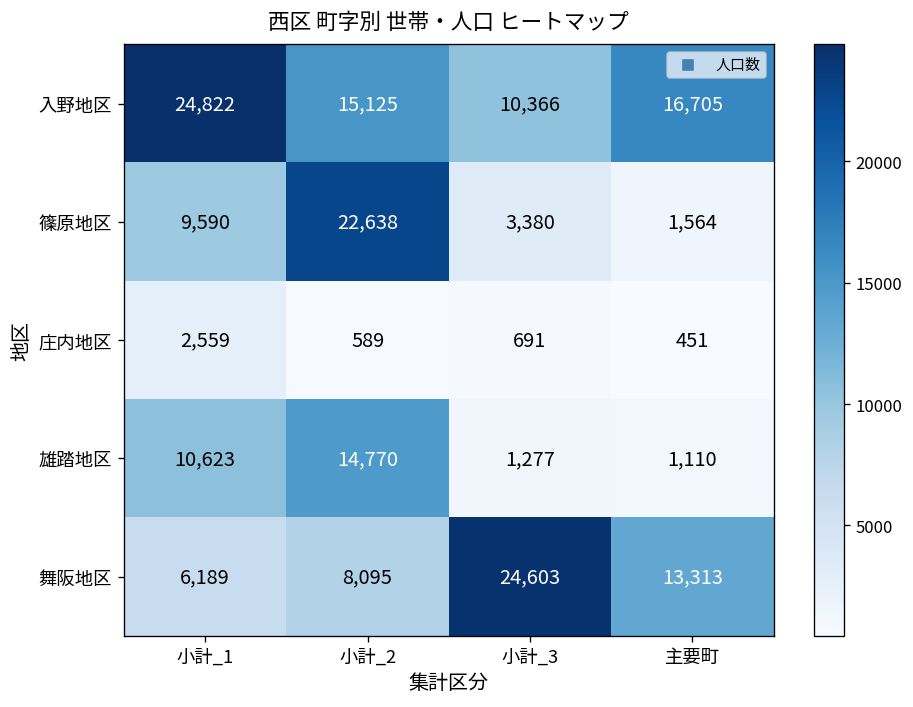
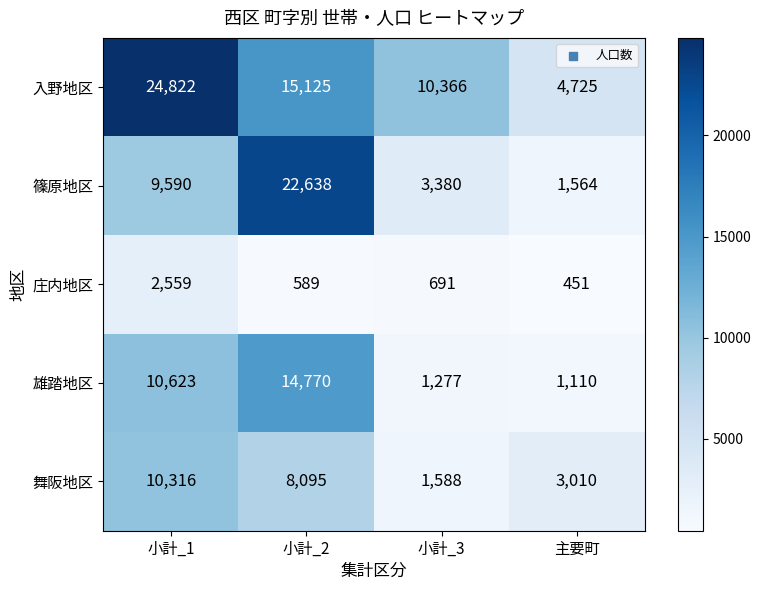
  {
    "入野地区": {
      "小計_1": "24,822",
      "小計_2": "15,125",
      "小計_3": "10,366",
-     "主要町": "16,705"
+     "主要町": "4,725"
    },
    "篠原地区": {
      "小計_1": "9,590",
      "小計_2": "22,638",
      "小計_3": "3,380",
      "主要町": "1,564"
    },
    "庄内地区": {
      "小計_1": "2,559",
      "小計_2": "589",
      "小計_3": "691",
      "主要町": "451"
    },
    "雄踏地区": {
      "小計_1": "10,623",
      "小計_2": "14,770",
      "小計_3": "1,277",
      "主要町": "1,110"
    },
    "舞阪地区": {
-     "小計_1": "6,189",
+     "小計_1": "10,316",
      "小計_2": "8,095",
-     "小計_3": "24,603",
-     "主要町": "13,313"
+     "小計_3": "1,588",
+     "主要町": "3,010"
    }
  }
